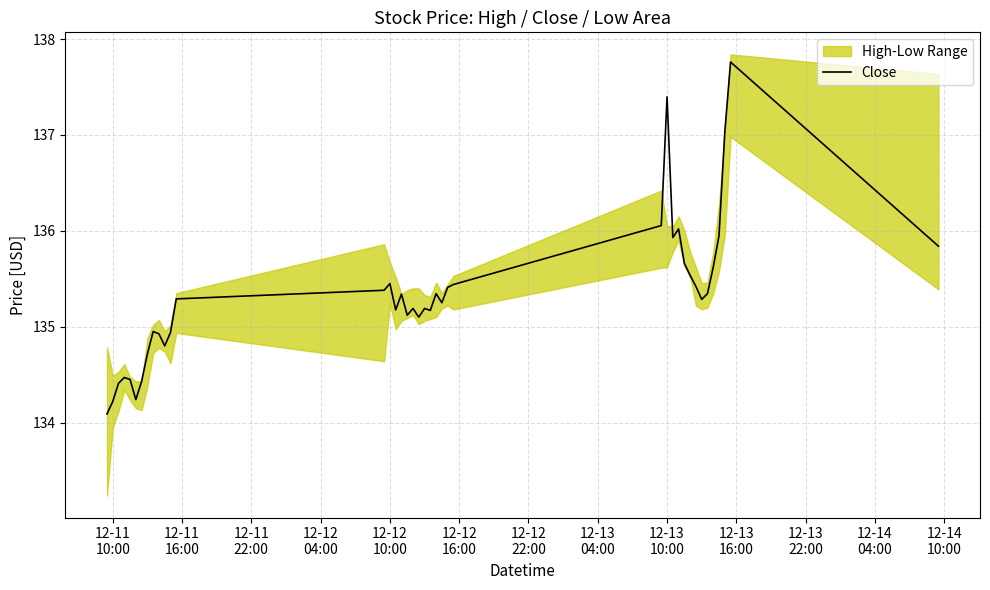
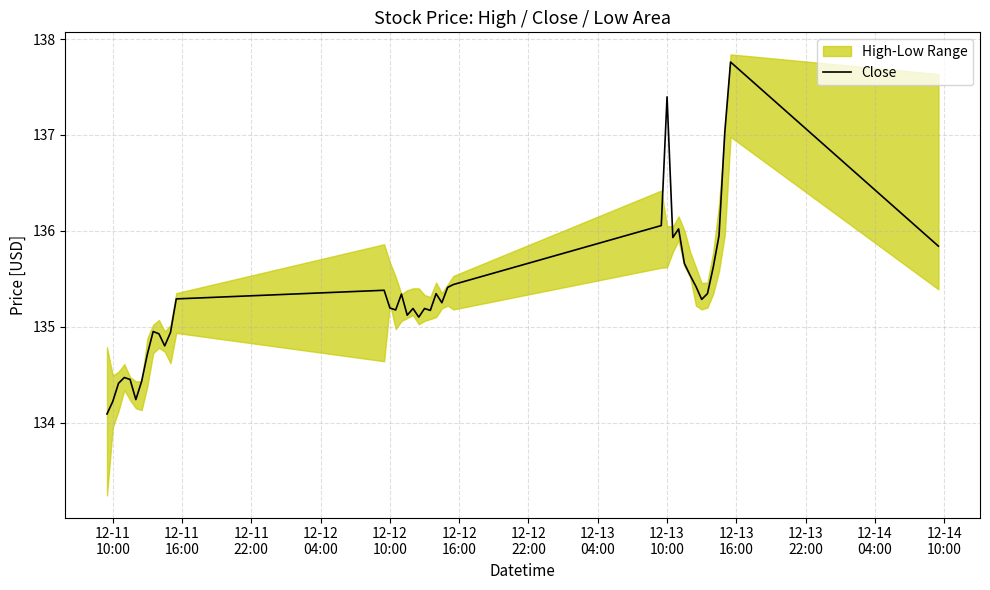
  {
    "Close": {
      "12-11 10:00": 134.2,
-     "12-12 10:00": 135.4,
+     "12-12 10:00": 135.2,
      "12-13 10:00": 137.4
    }
  }
